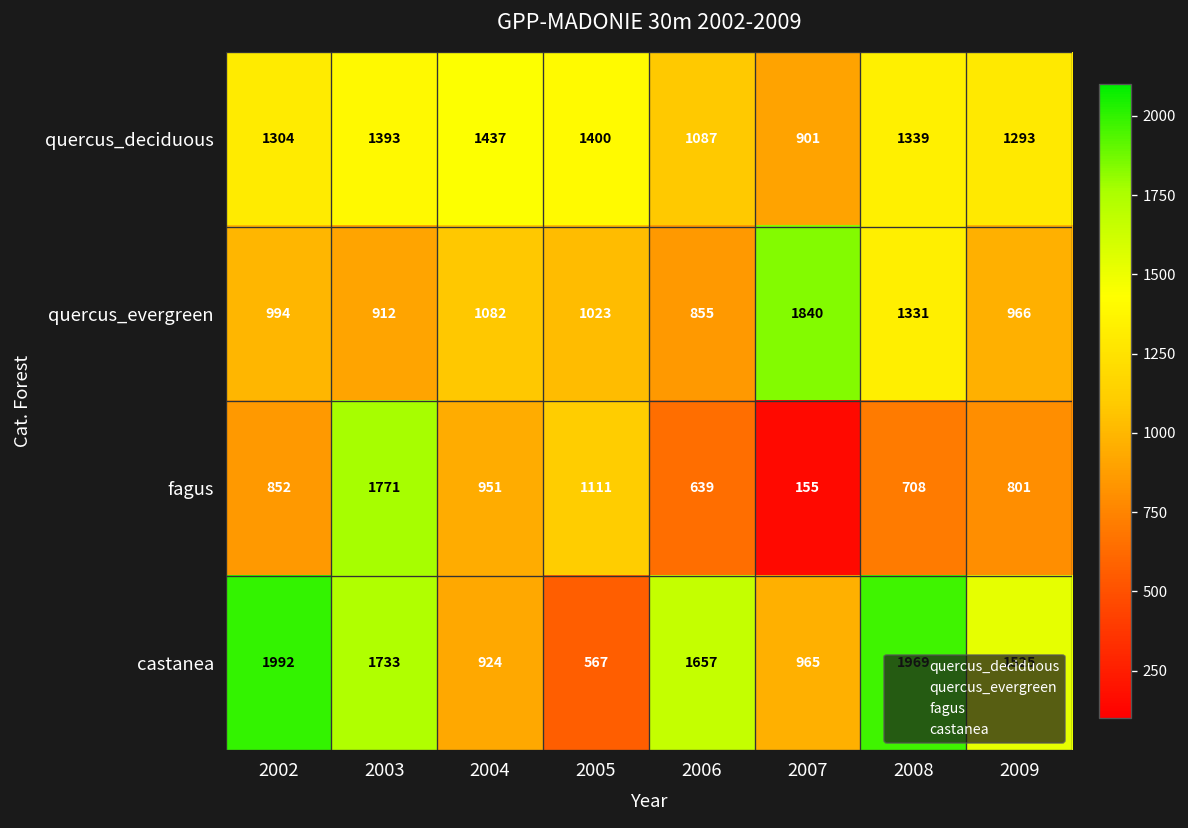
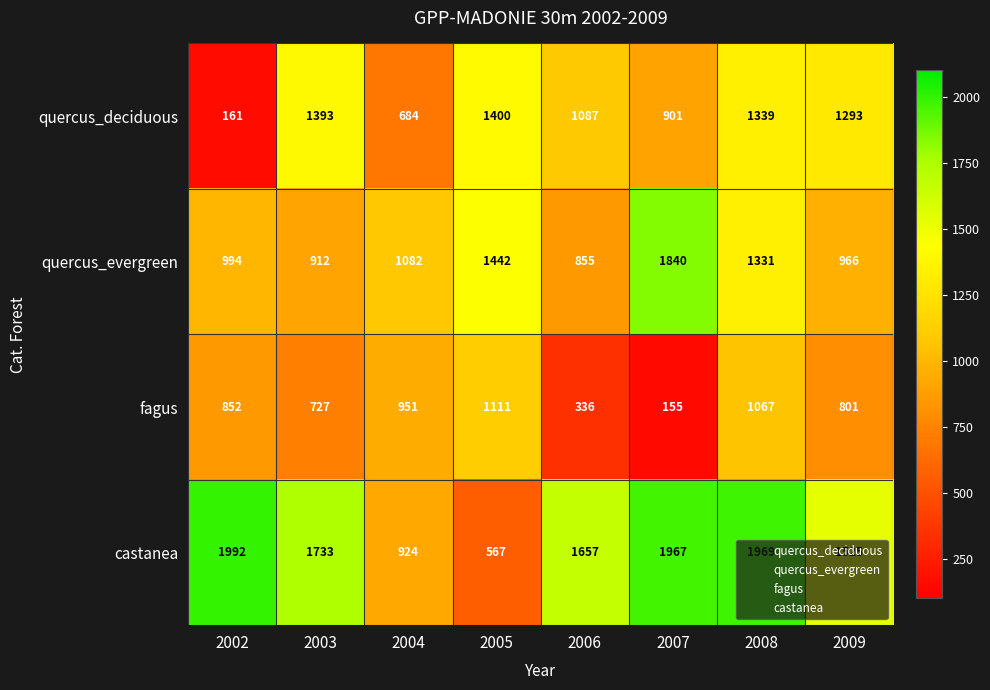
  {
    "quercus_deciduous": {
-     "2002": 1304,
+     "2002": 161,
      "2003": 1393,
-     "2004": 1437,
+     "2004": 684,
      "2005": 1400,
      "2006": 1087,
      "2007": 901,
      "2008": 1339,
      "2009": 1293
    },
    "quercus_evergreen": {
      "2002": 994,
      "2003": 912,
      "2004": 1082,
-     "2005": 1023,
+     "2005": 1442,
      "2006": 855,
      "2007": 1840,
      "2008": 1331,
      "2009": 966
    },
    "fagus": {
      "2002": 852,
-     "2003": 1771,
+     "2003": 727,
      "2004": 951,
      "2005": 1111,
-     "2006": 639,
+     "2006": 336,
      "2007": 155,
-     "2008": 708,
+     "2008": 1067,
      "2009": 801
    },
    "castanea": {
      "2002": 1992,
      "2003": 1733,
      "2004": 924,
      "2005": 567,
      "2006": 1657,
-     "2007": 965
+     "2007": 1967
    }
  }
